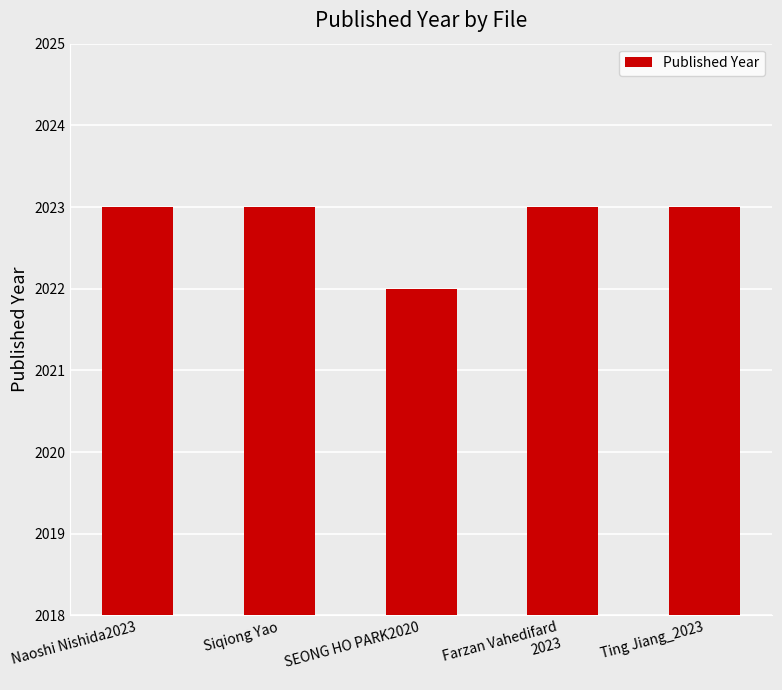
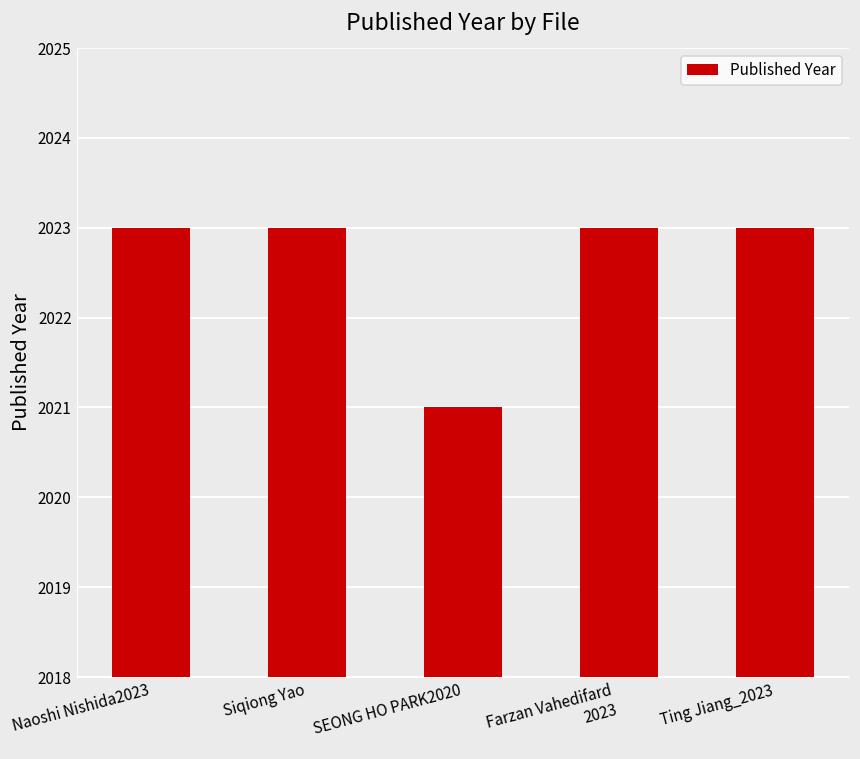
  {
    "Naoshi Nishida2023": 2023,
    "Siqiong Yao": 2023,
-   "SEONG HO PARK2020": 2022,
+   "SEONG HO PARK2020": 2021,
    "Farzan Vahedifard 2023": 2023,
    "Ting Jiang_2023": 2023
  }
